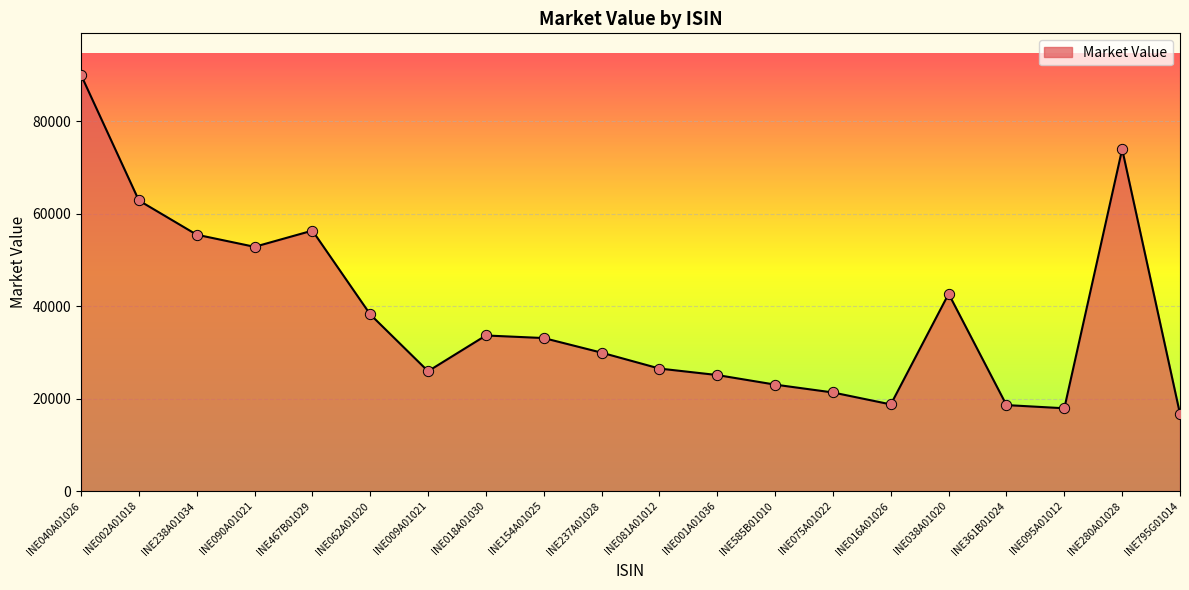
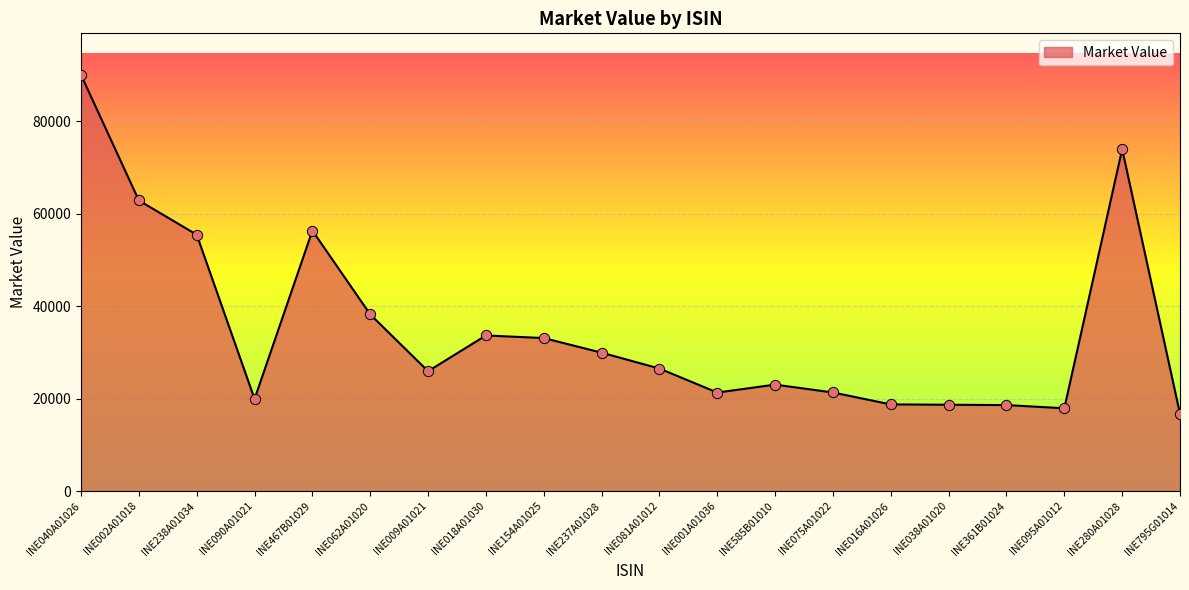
  {
    "INE040A01026": 90000,
    "INE002A01018": 63000,
    "INE238A01034": 55000,
-   "INE090A01021": 53000,
+   "INE090A01021": 20000,
    "INE467B01029": 56000,
    "INE062A01020": 38000,
    "INE009A01021": 26000,
    "INE018A01030": 34000,
    "INE154A01025": 33000,
    "INE237A01028": 30000,
    "INE081A01012": 27000,
-   "INE001A01036": 25000,
+   "INE001A01036": 21000,
    "INE585B01010": 23000,
    "INE075A01022": 21000,
    "INE016A01026": 19000,
-   "INE038A01020": 43000,
+   "INE038A01020": 19000,
    "INE361B01024": 19000,
    "INE095A01012": 18000,
    "INE280A01028": 74000,
    "INE795G01014": 17000
  }
